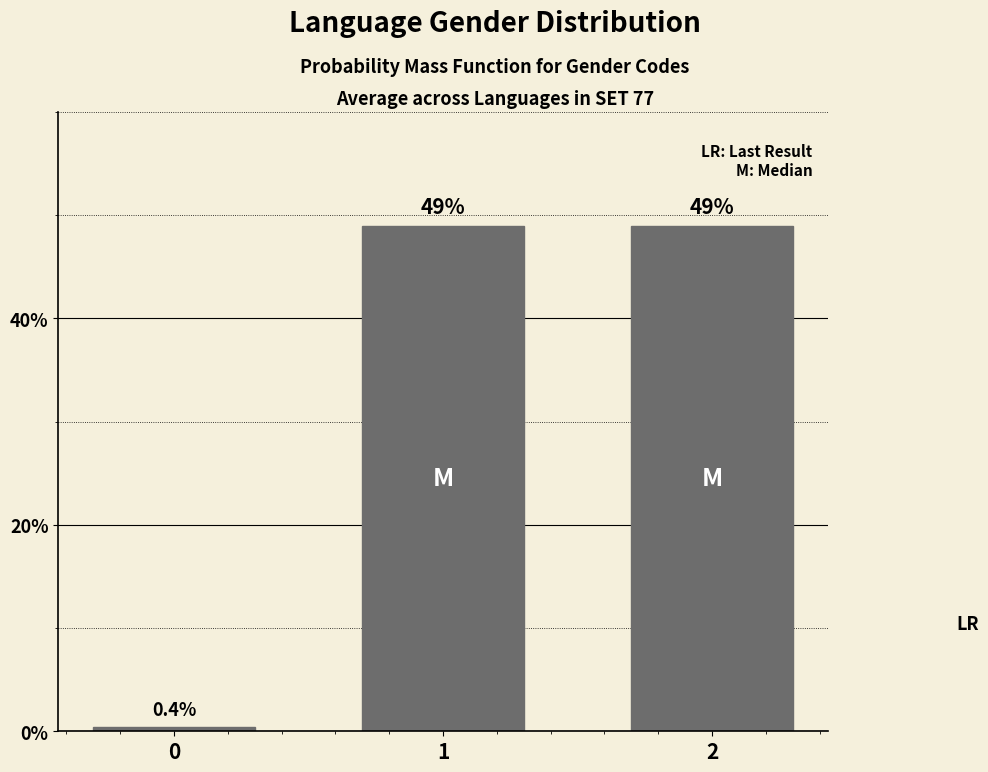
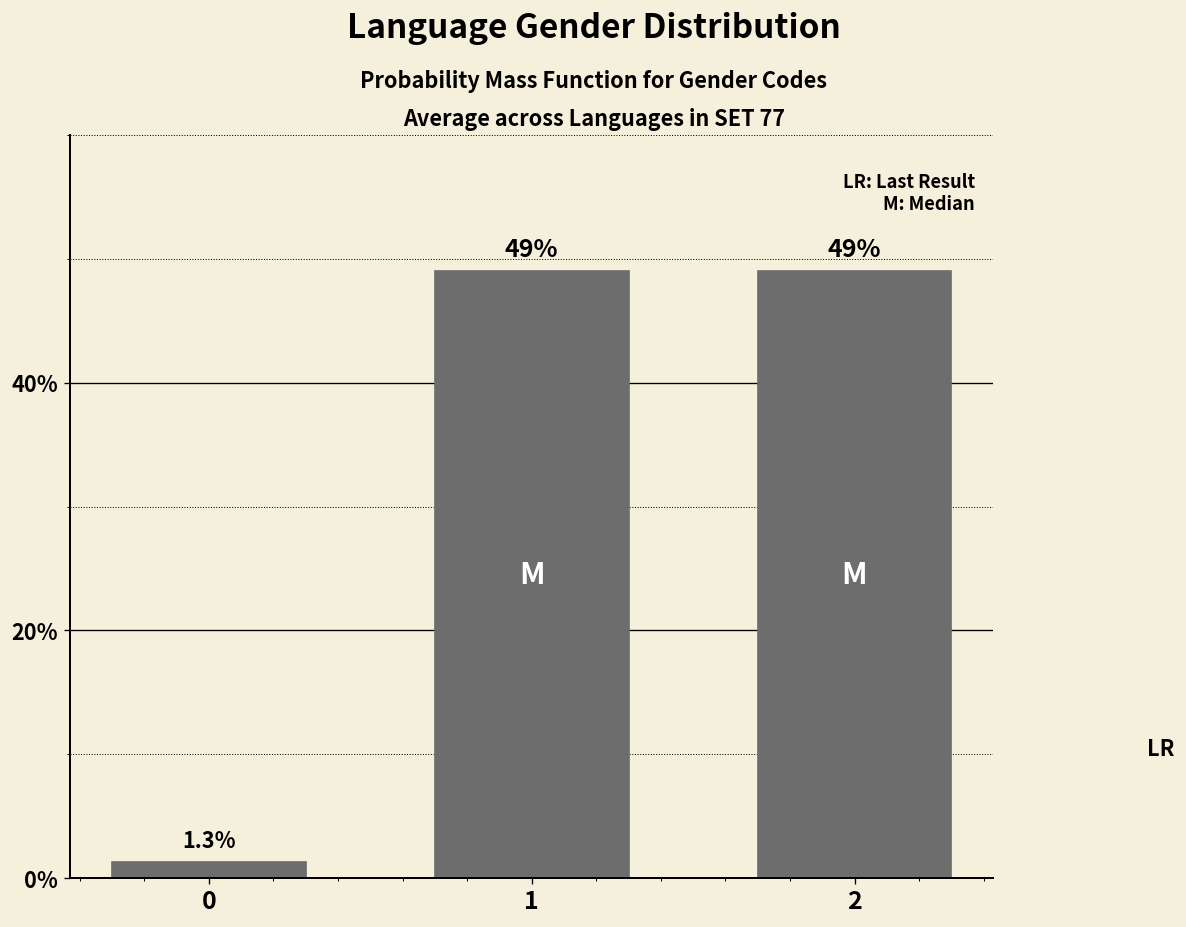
  {
-   "0": "0.4%",
+   "0": "1.3%",
    "1": "49%",
    "2": "49%"
  }
